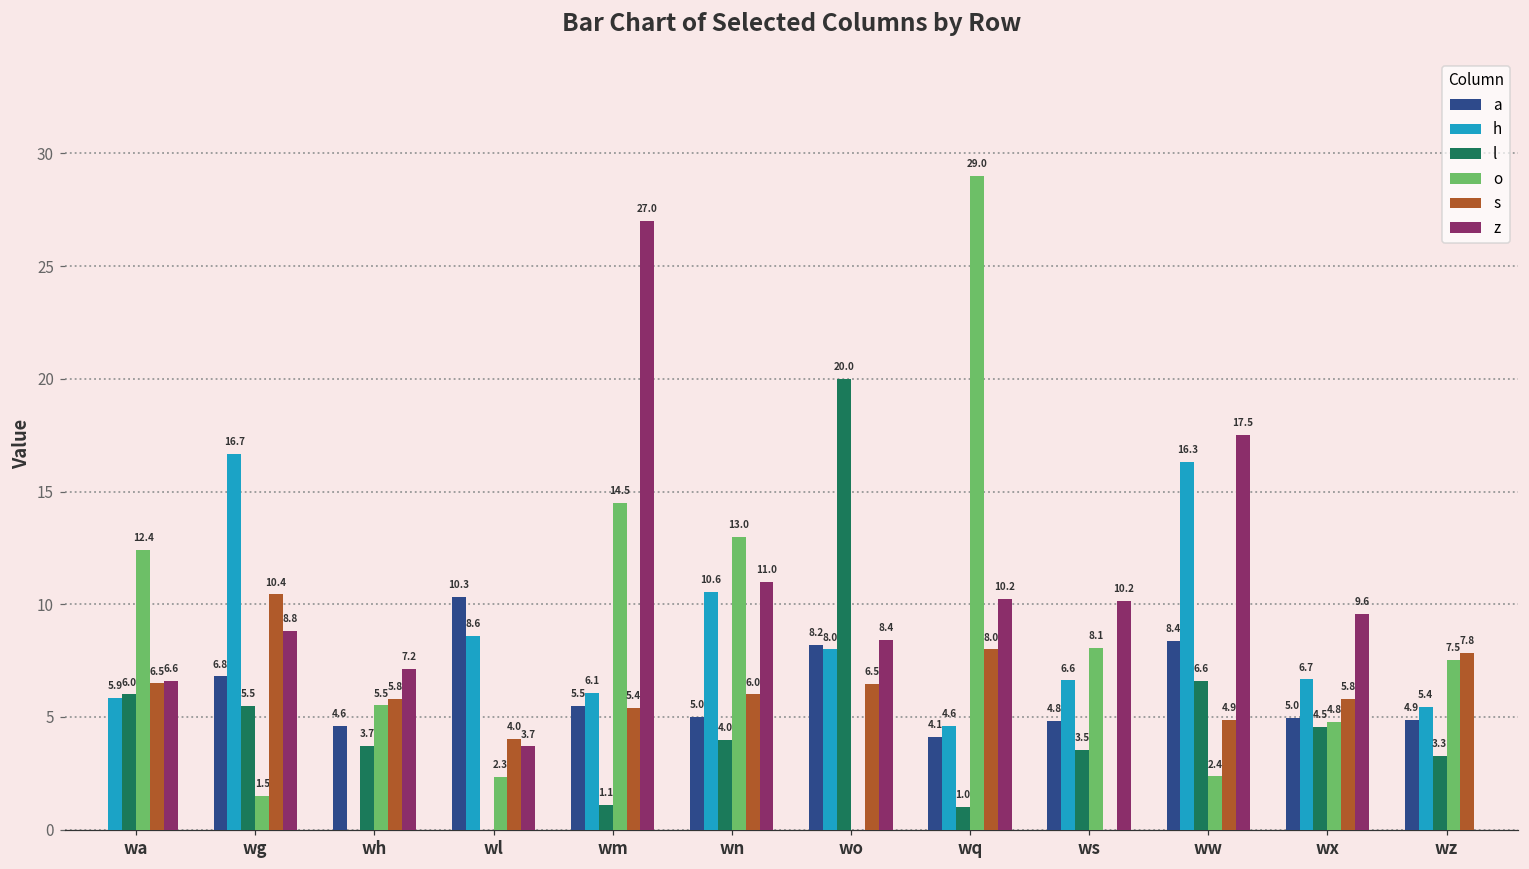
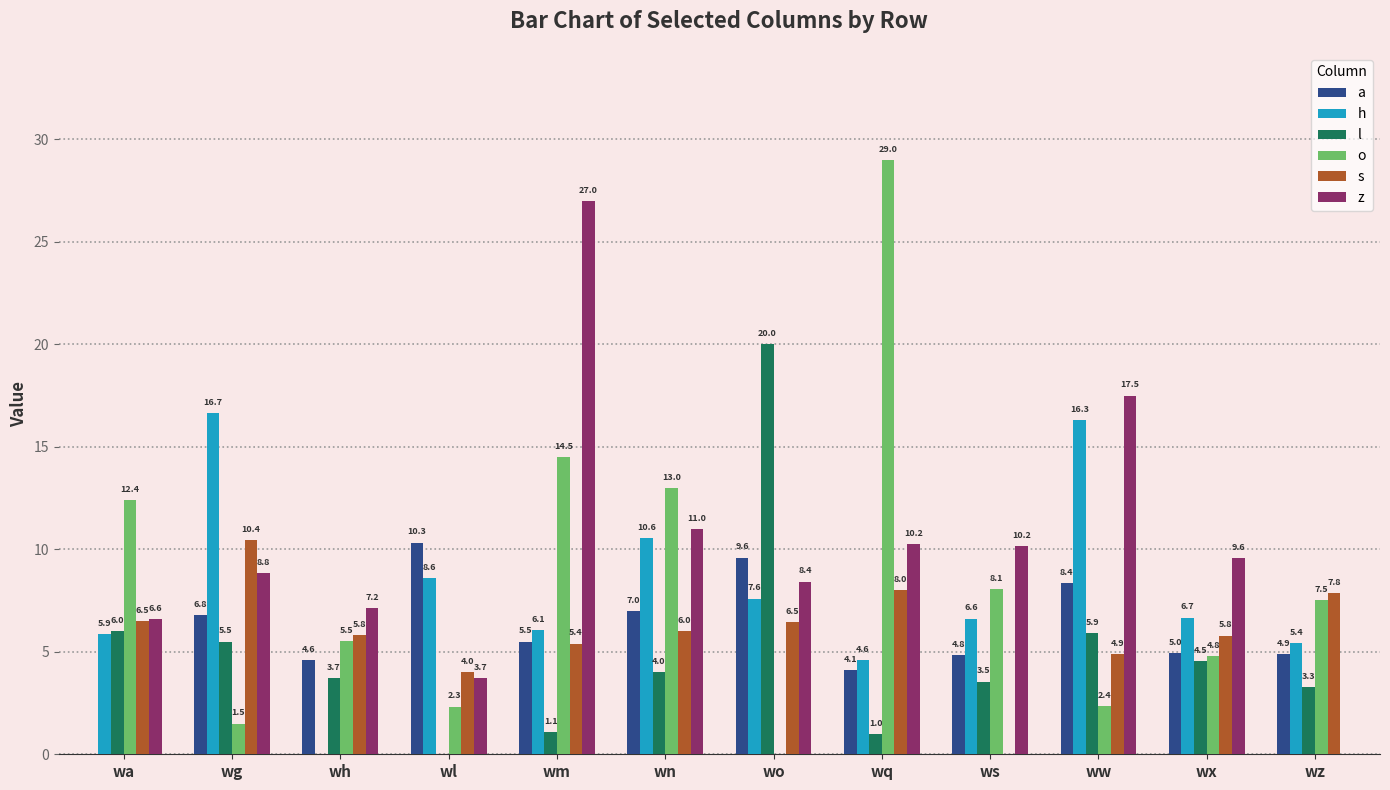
  {
    "a": {
      "wg": 6.8,
      "wh": 4.6,
      "wl": 10.3,
      "wm": 5.5,
-     "wn": 5.0,
-     "wo": 8.2,
+     "wn": 7.0,
+     "wo": 9.6,
      "wq": 4.1,
      "ws": 4.8,
      "ww": 8.4,
      "wx": 5.0,
      "wz": 4.9
    },
    "h": {
      "wa": 5.9,
      "wg": 16.7,
      "wl": 8.6,
      "wm": 6.1,
      "wn": 10.6,
-     "wo": 8.0,
+     "wo": 7.6,
      "wq": 4.6,
      "ws": 6.6,
      "ww": 16.3,
      "wx": 6.7,
      "wz": 5.4
    },
    "l": {
      "wa": 6.0,
      "wg": 5.5,
      "wh": 3.7,
      "wm": 1.1,
      "wn": 4.0,
      "wo": 20.0,
      "wq": 1.0,
      "ws": 3.5,
-     "ww": 6.6,
+     "ww": 5.9,
      "wx": 4.5,
      "wz": 3.3
    },
    "o": {
      "wa": 12.4,
      "wg": 1.5,
      "wh": 5.5,
      "wl": 2.3,
      "wm": 14.5,
      "wn": 13.0,
      "wq": 29.0,
      "ws": 8.1,
      "ww": 2.4,
      "wx": 4.8,
      "wz": 7.5
    },
    "s": {
      "wa": 6.5,
      "wg": 10.4,
      "wh": 5.8,
      "wl": 4.0,
      "wm": 5.4,
      "wn": 6.0,
      "wo": 6.5,
      "wq": 8.0,
      "ww": 4.9,
      "wx": 5.8,
      "wz": 7.8
    },
    "z": {
      "wa": 6.6,
      "wg": 8.8,
      "wh": 7.2,
      "wl": 3.7,
      "wm": 27.0,
      "wn": 11.0,
      "wo": 8.4,
      "wq": 10.2,
      "ws": 10.2,
      "ww": 17.5,
      "wx": 9.6
    }
  }
